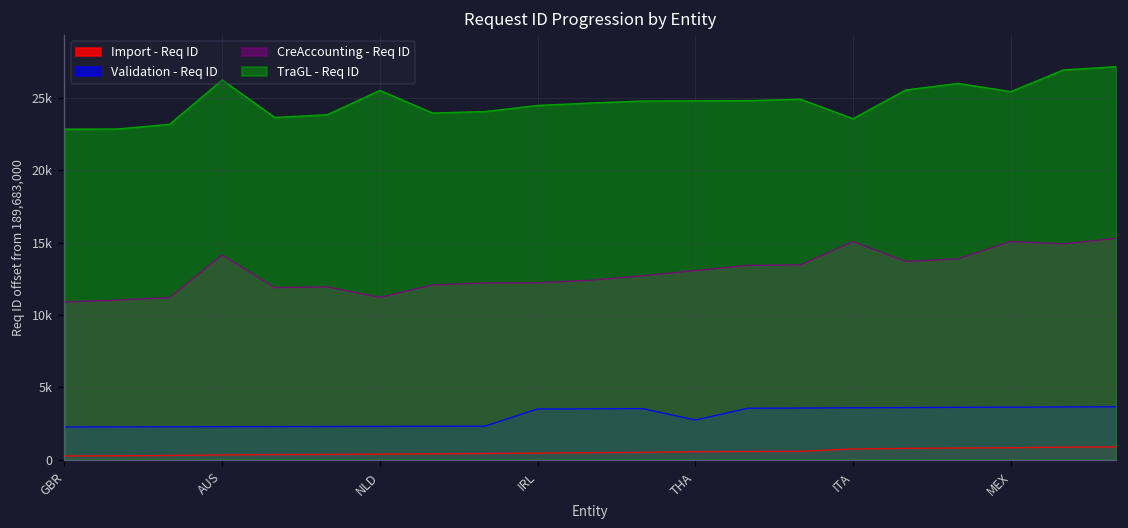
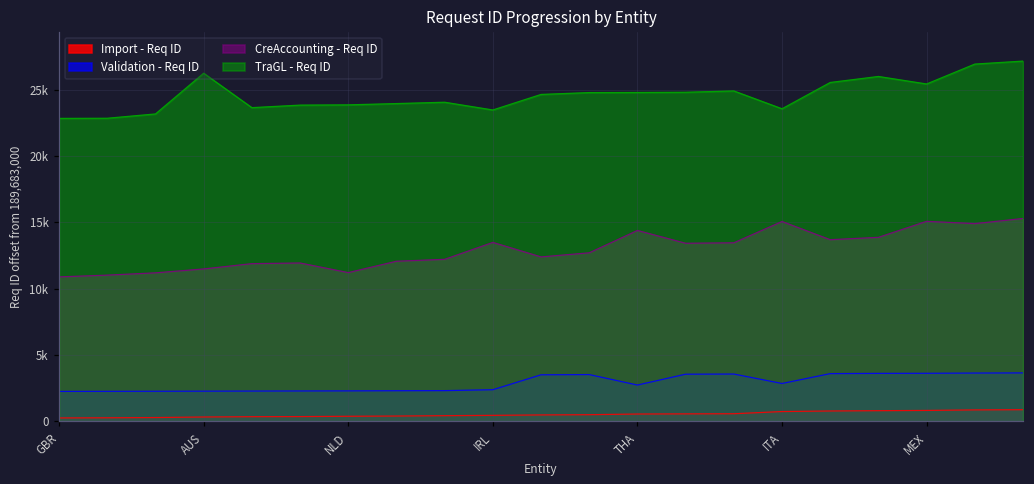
  {
    "Import - Req ID": {
      "GBR": 300,
      "AUS": 300,
      "NLD": 400,
      "IRL": 500,
      "THA": 600,
      "ITA": 700,
      "MEX": 800
    },
    "Validation - Req ID": {
      "GBR": 2300,
      "AUS": 2300,
      "NLD": 2300,
-     "IRL": 3500,
+     "IRL": 2400,
      "THA": 2700,
-     "ITA": 3600,
+     "ITA": 2900,
      "MEX": 3600
    },
    "CreAccounting - Req ID": {
      "GBR": 10900,
-     "AUS": 14100,
+     "AUS": 11500,
      "NLD": 11200,
-     "IRL": 12200,
-     "THA": 13100,
+     "IRL": 13500,
+     "THA": 14400,
      "ITA": 15100,
      "MEX": 15100
    },
    "TraGL - Req ID": {
      "GBR": 22800,
-     "NLD": 25500,
-     "IRL": 24500,
+     "NLD": 23900,
+     "IRL": 23500,
      "THA": 24800,
      "ITA": 23600,
      "MEX": 25400
    }
  }
